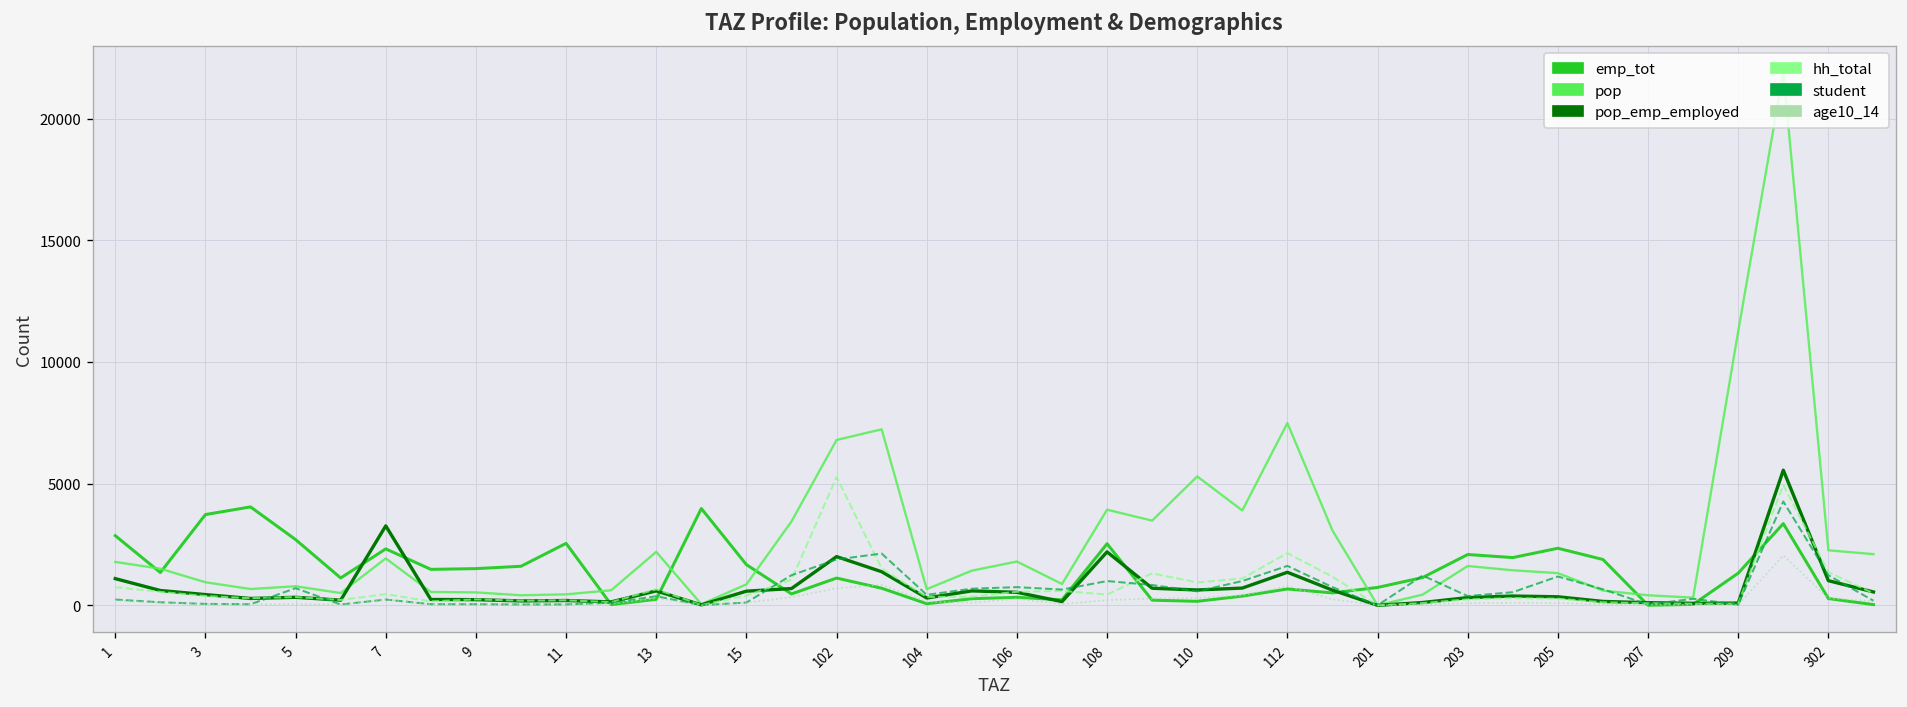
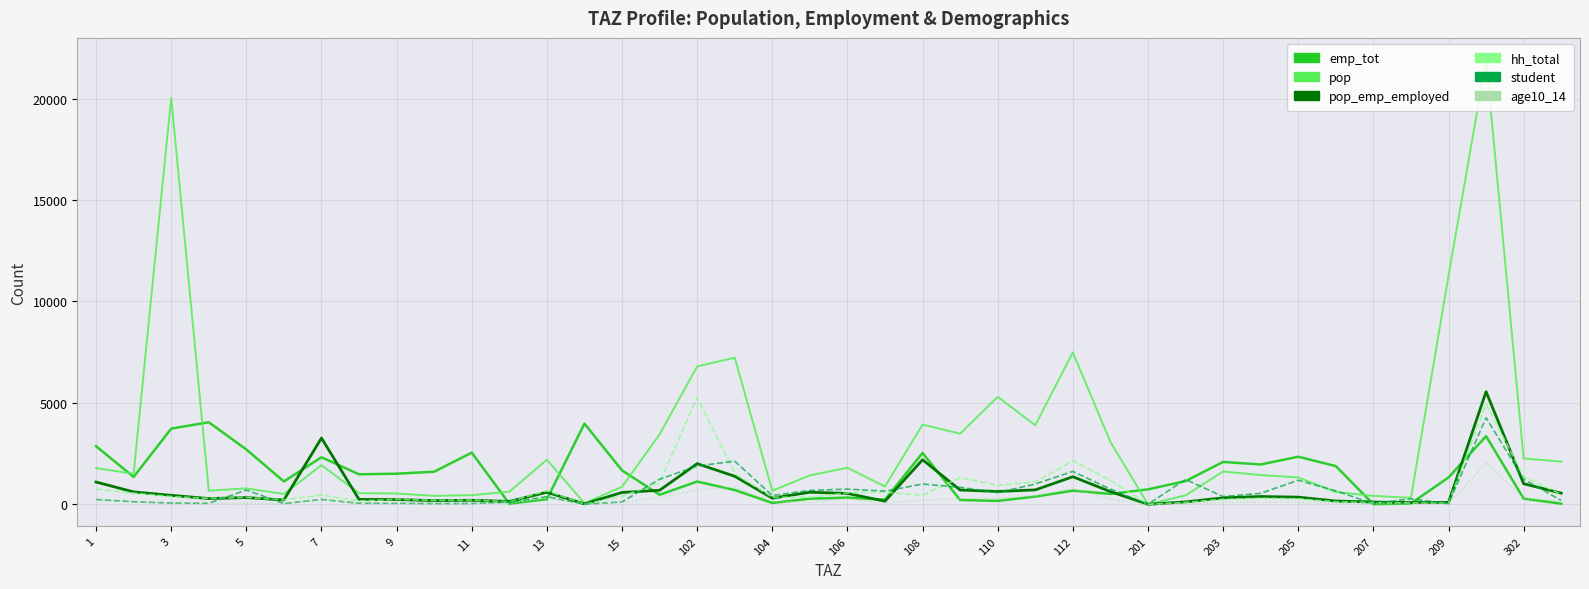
  {
    "pop": {
      "1": 1800,
-     "3": 900,
+     "3": 20000,
      "7": 1900,
      "9": 500,
      "11": 500,
      "13": 2200,
      "15": 900,
      "102": 6800,
      "104": 700,
      "106": 1800,
      "108": 3900,
      "110": 5300,
      "112": 7500,
      "203": 1600,
      "205": 1300,
      "207": 400,
      "209": 11300,
      "302": 2300
    },
    "pop_emp_employed": {
      "1": 1100,
      "7": 3300,
      "15": 600,
      "108": 2200,
      "112": 1400,
      "302": 1000
    }
  }
